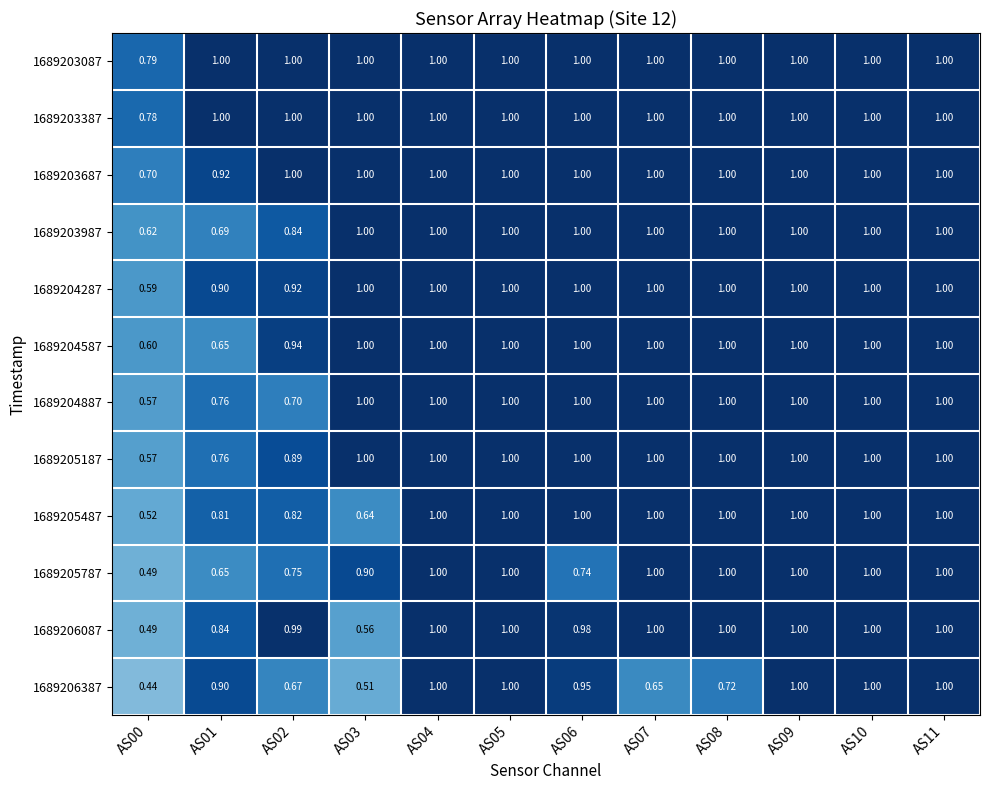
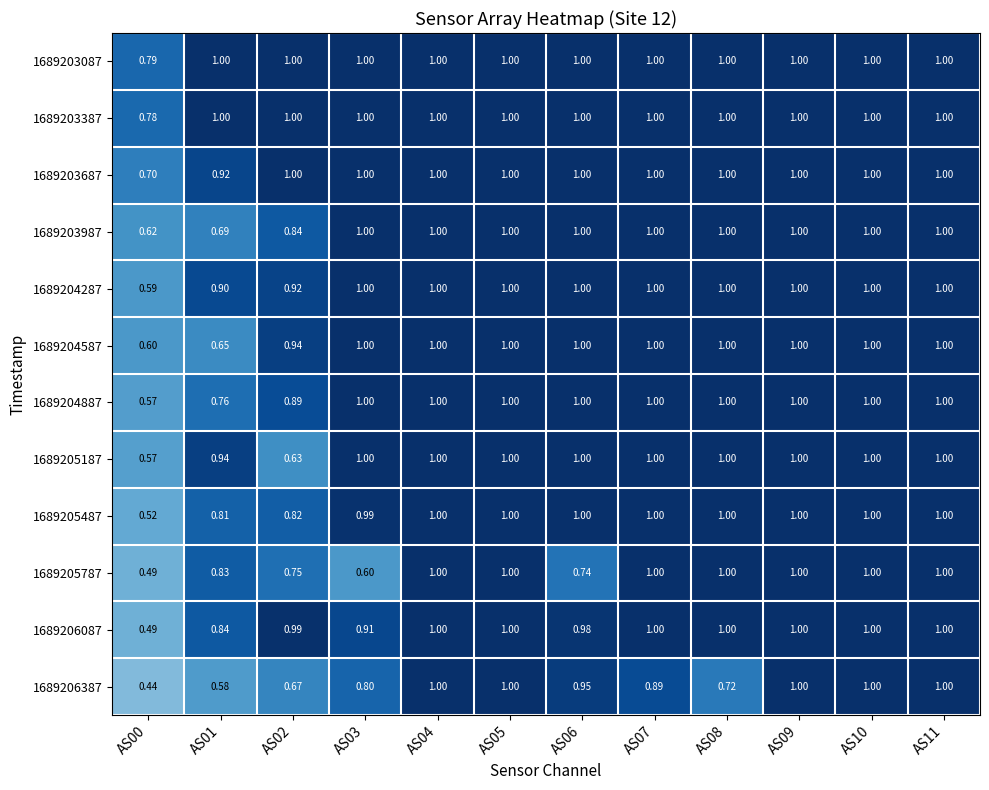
  {
    "1689203087": {
      "AS00": 0.79,
      "AS01": 1.00,
      "AS02": 1.00,
      "AS03": 1.00,
      "AS04": 1.00,
      "AS05": 1.00,
      "AS06": 1.00,
      "AS07": 1.00,
      "AS08": 1.00,
      "AS09": 1.00,
      "AS10": 1.00,
      "AS11": 1.00
    },
    "1689203387": {
      "AS00": 0.78,
      "AS01": 1.00,
      "AS02": 1.00,
      "AS03": 1.00,
      "AS04": 1.00,
      "AS05": 1.00,
      "AS06": 1.00,
      "AS07": 1.00,
      "AS08": 1.00,
      "AS09": 1.00,
      "AS10": 1.00,
      "AS11": 1.00
    },
    "1689203687": {
      "AS00": 0.70,
      "AS01": 0.92,
      "AS02": 1.00,
      "AS03": 1.00,
      "AS04": 1.00,
      "AS05": 1.00,
      "AS06": 1.00,
      "AS07": 1.00,
      "AS08": 1.00,
      "AS09": 1.00,
      "AS10": 1.00,
      "AS11": 1.00
    },
    "1689203987": {
      "AS00": 0.62,
      "AS01": 0.69,
      "AS02": 0.84,
      "AS03": 1.00,
      "AS04": 1.00,
      "AS05": 1.00,
      "AS06": 1.00,
      "AS07": 1.00,
      "AS08": 1.00,
      "AS09": 1.00,
      "AS10": 1.00,
      "AS11": 1.00
    },
    "1689204287": {
      "AS00": 0.59,
      "AS01": 0.90,
      "AS02": 0.92,
      "AS03": 1.00,
      "AS04": 1.00,
      "AS05": 1.00,
      "AS06": 1.00,
      "AS07": 1.00,
      "AS08": 1.00,
      "AS09": 1.00,
      "AS10": 1.00,
      "AS11": 1.00
    },
    "1689204587": {
      "AS00": 0.60,
      "AS01": 0.65,
      "AS02": 0.94,
      "AS03": 1.00,
      "AS04": 1.00,
      "AS05": 1.00,
      "AS06": 1.00,
      "AS07": 1.00,
      "AS08": 1.00,
      "AS09": 1.00,
      "AS10": 1.00,
      "AS11": 1.00
    },
    "1689204887": {
      "AS00": 0.57,
      "AS01": 0.76,
-     "AS02": 0.70,
+     "AS02": 0.89,
      "AS03": 1.00,
      "AS04": 1.00,
      "AS05": 1.00,
      "AS06": 1.00,
      "AS07": 1.00,
      "AS08": 1.00,
      "AS09": 1.00,
      "AS10": 1.00,
      "AS11": 1.00
    },
    "1689205187": {
      "AS00": 0.57,
-     "AS01": 0.76,
-     "AS02": 0.89,
+     "AS01": 0.94,
+     "AS02": 0.63,
      "AS03": 1.00,
      "AS04": 1.00,
      "AS05": 1.00,
      "AS06": 1.00,
      "AS07": 1.00,
      "AS08": 1.00,
      "AS09": 1.00,
      "AS10": 1.00,
      "AS11": 1.00
    },
    "1689205487": {
      "AS00": 0.52,
      "AS01": 0.81,
      "AS02": 0.82,
-     "AS03": 0.64,
+     "AS03": 0.99,
      "AS04": 1.00,
      "AS05": 1.00,
      "AS06": 1.00,
      "AS07": 1.00,
      "AS08": 1.00,
      "AS09": 1.00,
      "AS10": 1.00,
      "AS11": 1.00
    },
    "1689205787": {
      "AS00": 0.49,
-     "AS01": 0.65,
+     "AS01": 0.83,
      "AS02": 0.75,
-     "AS03": 0.90,
+     "AS03": 0.60,
      "AS04": 1.00,
      "AS05": 1.00,
      "AS06": 0.74,
      "AS07": 1.00,
      "AS08": 1.00,
      "AS09": 1.00,
      "AS10": 1.00,
      "AS11": 1.00
    },
    "1689206087": {
      "AS00": 0.49,
      "AS01": 0.84,
      "AS02": 0.99,
-     "AS03": 0.56,
+     "AS03": 0.91,
      "AS04": 1.00,
      "AS05": 1.00,
      "AS06": 0.98,
      "AS07": 1.00,
      "AS08": 1.00,
      "AS09": 1.00,
      "AS10": 1.00,
      "AS11": 1.00
    },
    "1689206387": {
      "AS00": 0.44,
-     "AS01": 0.90,
+     "AS01": 0.58,
      "AS02": 0.67,
-     "AS03": 0.51,
+     "AS03": 0.80,
      "AS04": 1.00,
      "AS05": 1.00,
      "AS06": 0.95,
-     "AS07": 0.65,
+     "AS07": 0.89,
      "AS08": 0.72,
      "AS09": 1.00,
      "AS10": 1.00,
      "AS11": 1.00
    }
  }
